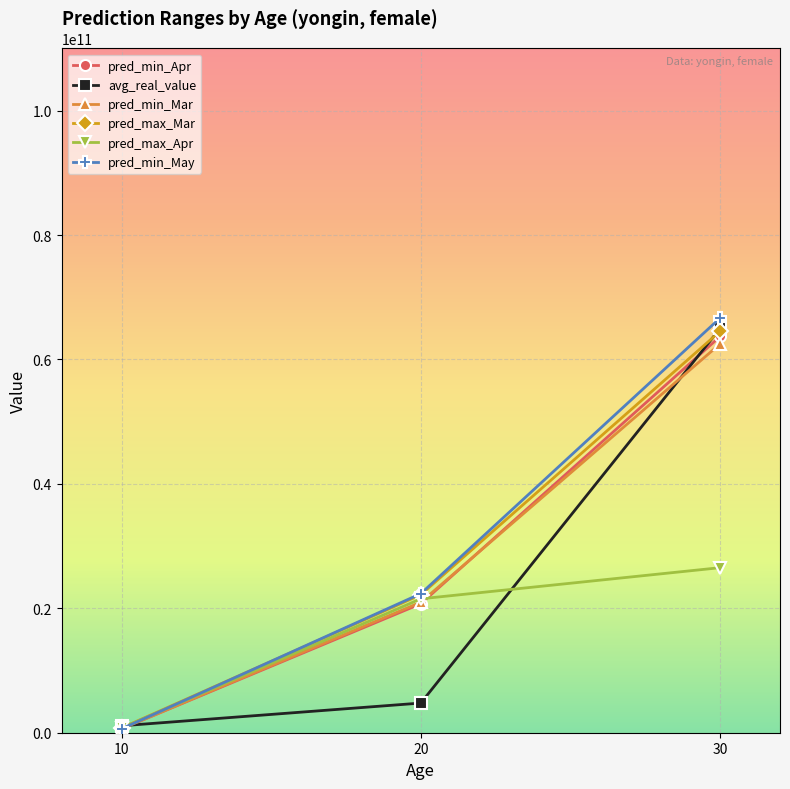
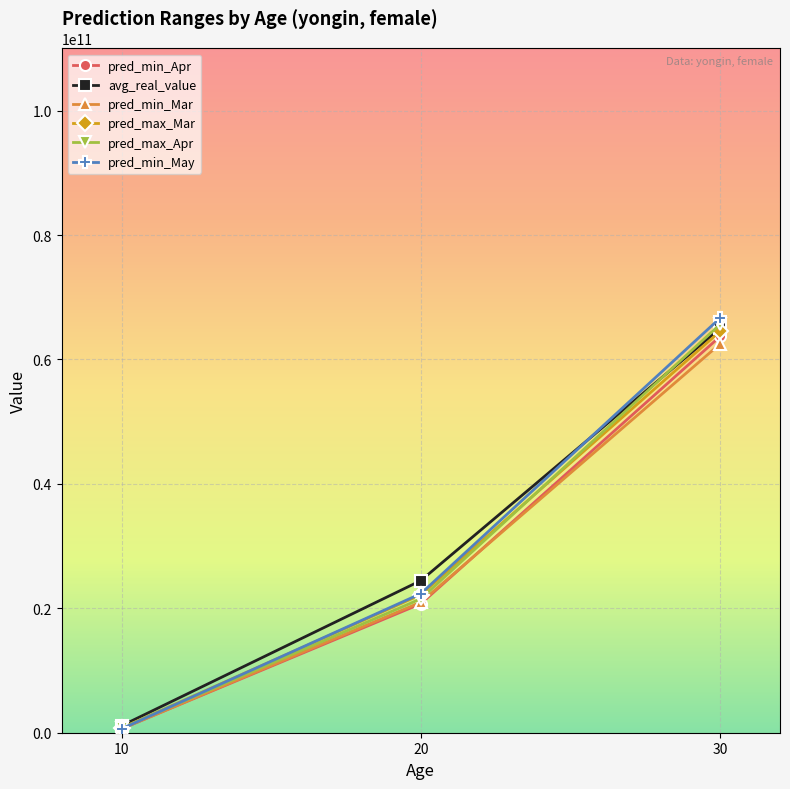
  {
    "avg_real_value": {
-     "20": 5000000000,
+     "20": 24000000000,
      "30": 65000000000
    },
    "pred_max_Apr": {
      "20": 22000000000,
-     "30": 27000000000
+     "30": 66000000000
    },
    "pred_min_May": {
      "30": 67000000000
    }
  }
